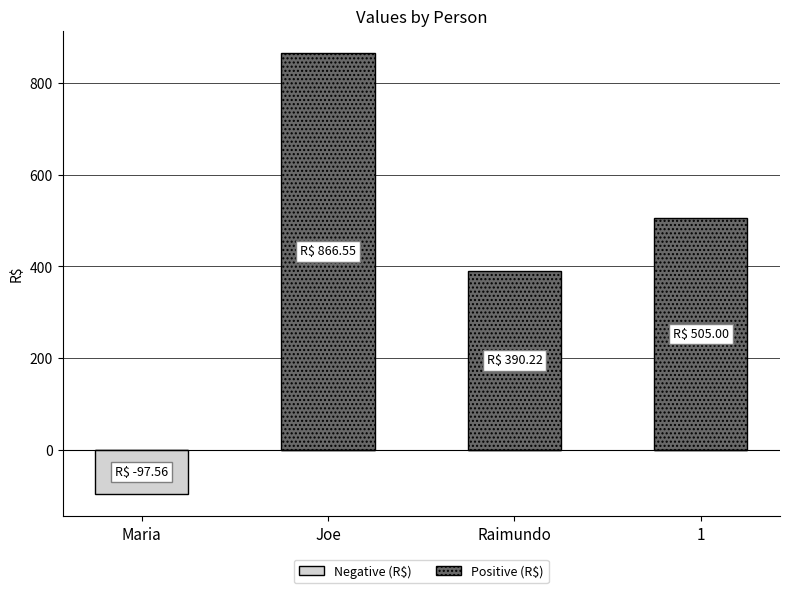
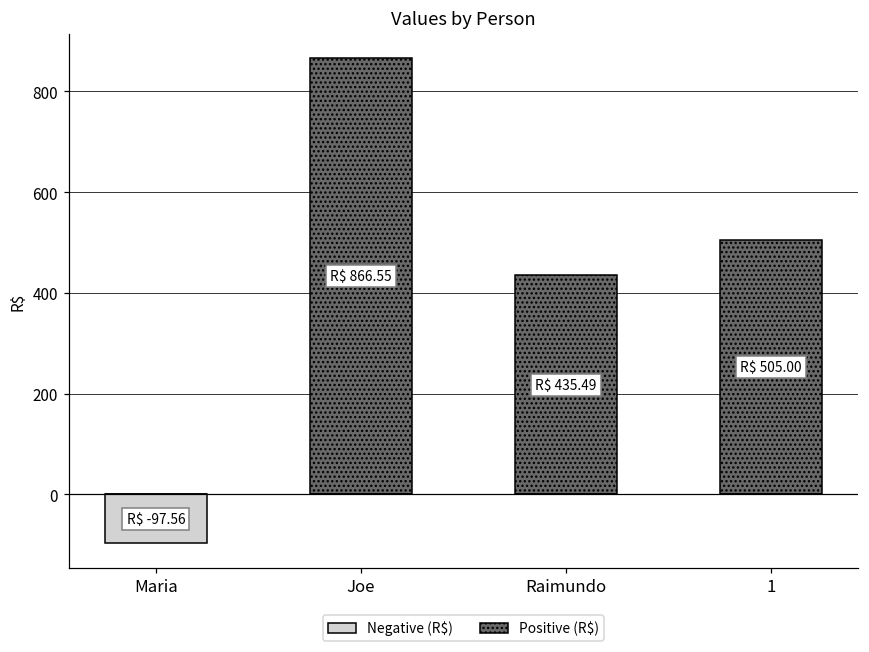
  {
    "Positive (R$)": {
-     "Raimundo": 390.22
+     "Raimundo": 435.49
    },
    "Negative (R$)": {
      "Joe": 0,
      "Raimundo": 0,
      "1": 0
    }
  }
